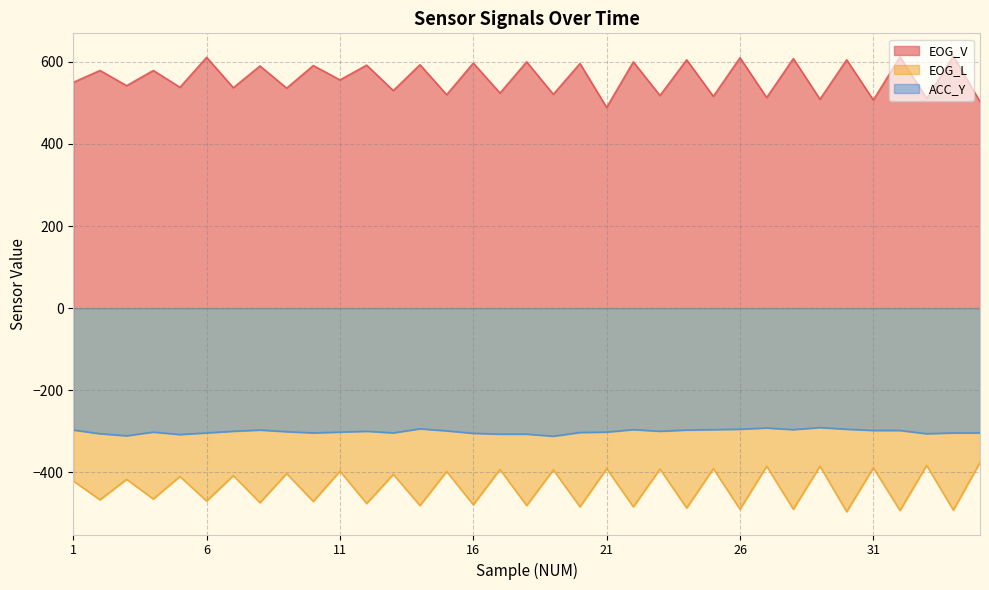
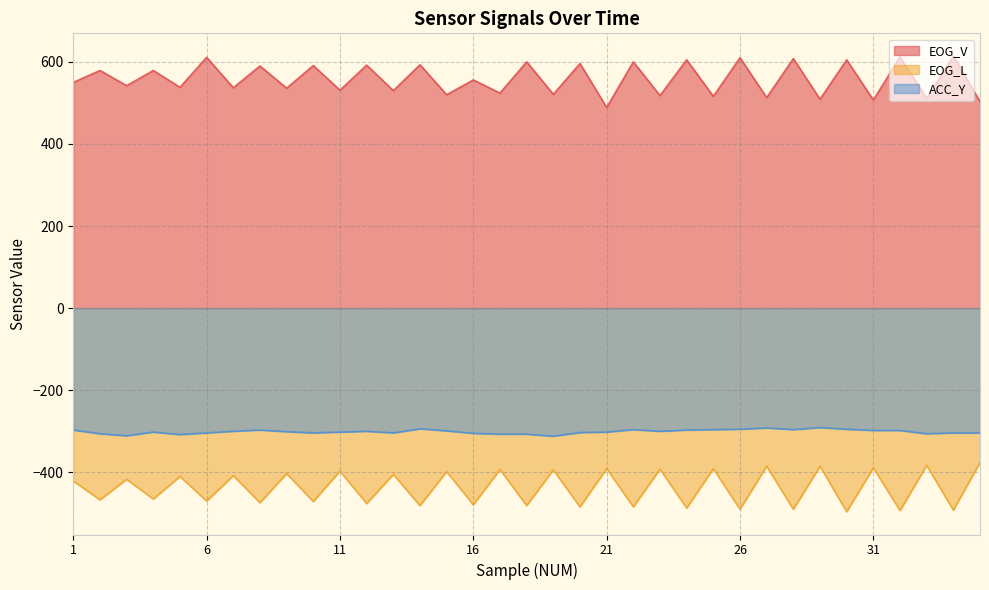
  {
    "EOG_V": {
      "1": 550,
      "6": 610,
-     "11": 560,
-     "16": 600,
+     "11": 530,
+     "16": 560,
      "21": 490,
      "26": 610,
      "31": 510
    }
  }
